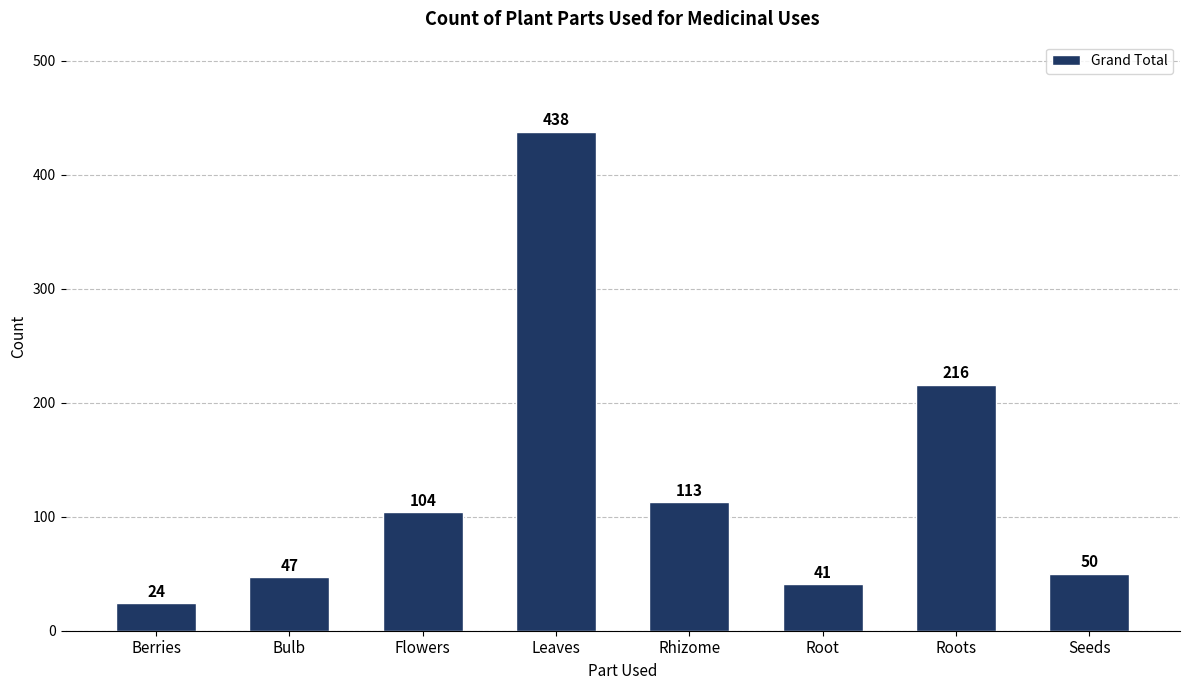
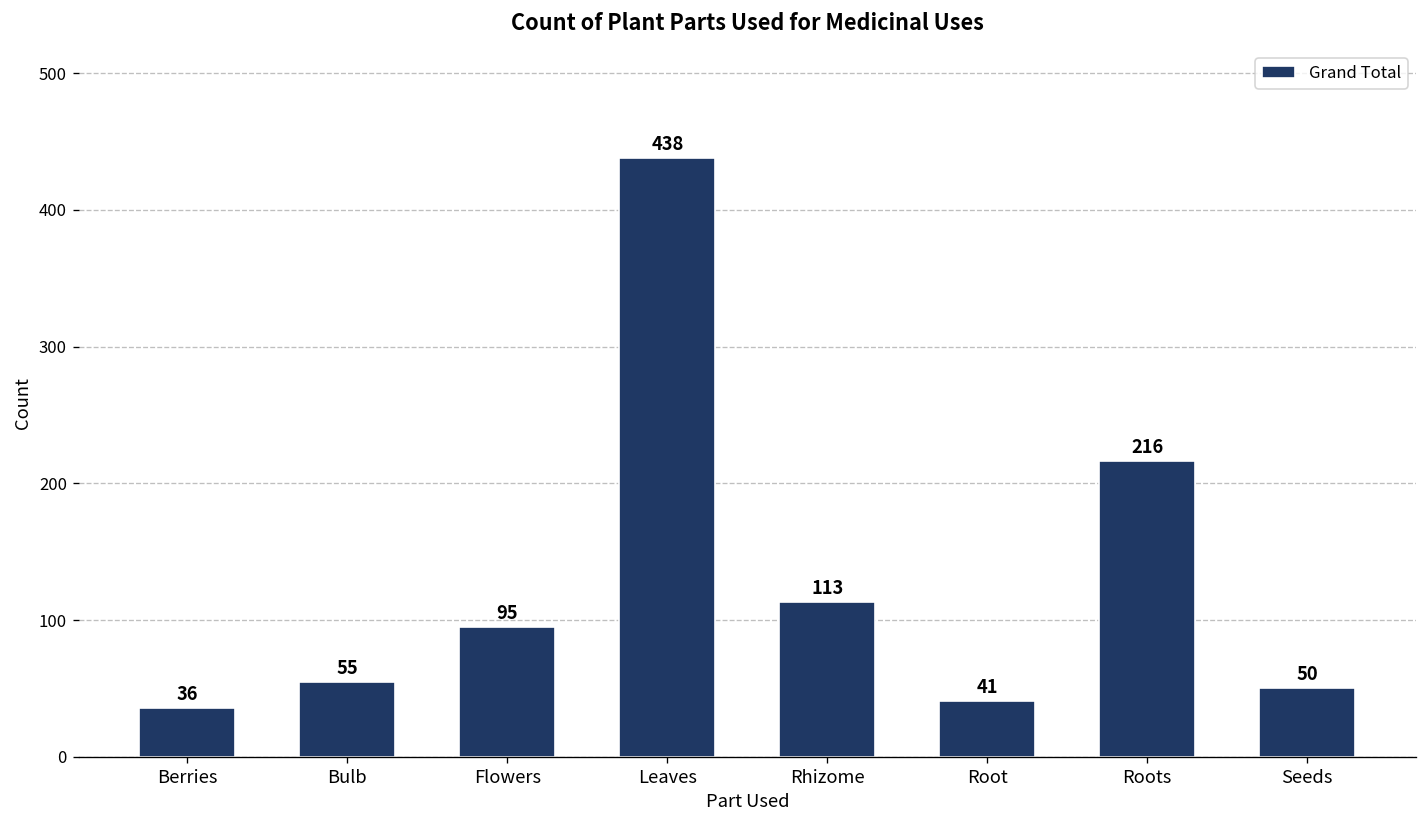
  {
-   "Berries": 24,
-   "Bulb": 47,
-   "Flowers": 104,
+   "Berries": 36,
+   "Bulb": 55,
+   "Flowers": 95,
    "Leaves": 438,
    "Rhizome": 113,
    "Root": 41,
    "Roots": 216,
    "Seeds": 50
  }
